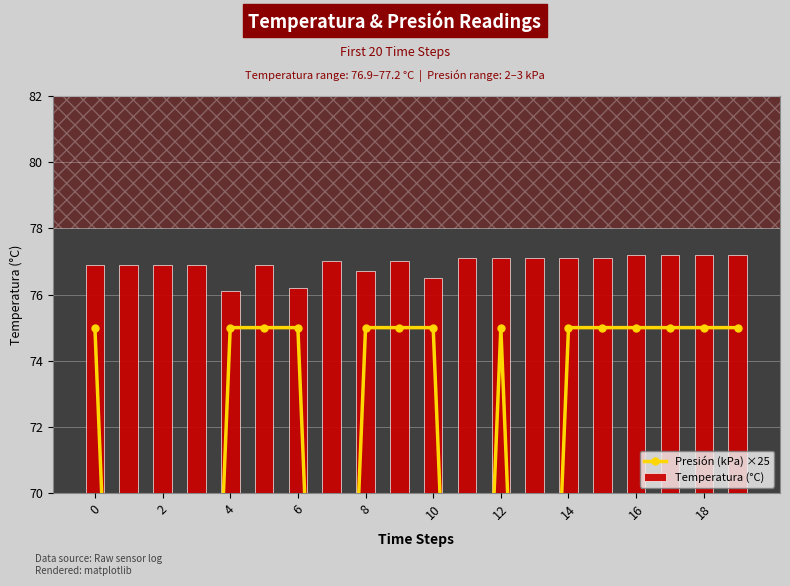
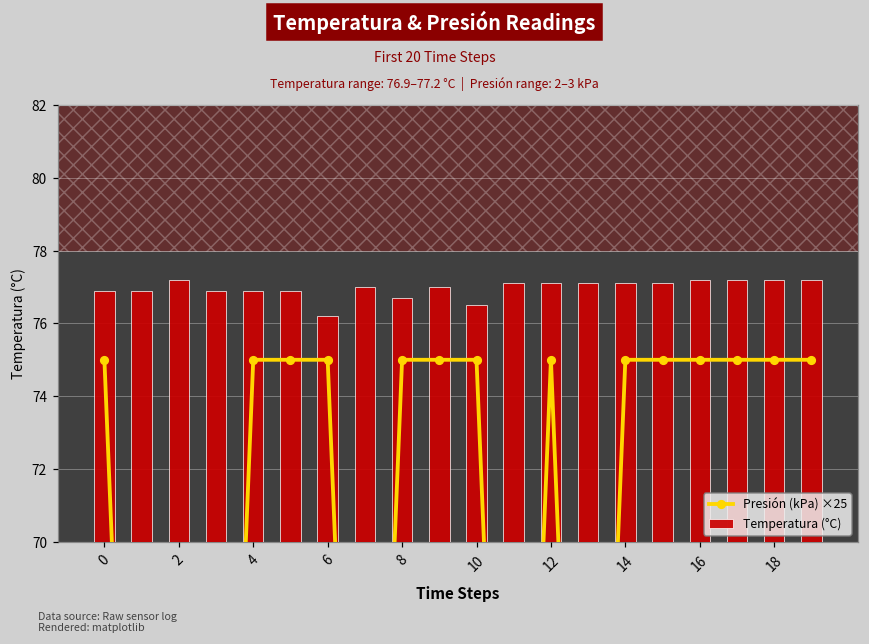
  {
    "Presión (kPa) ×25": {
      "0": 75.0,
      "4": 75.0,
      "6": 75.0,
      "8": 75.0,
      "10": 75.0,
      "12": 75.0,
      "14": 75.0,
      "16": 75.0,
      "18": 75.0
    },
    "Temperatura (°C)": {
      "0": 76.9,
-     "2": 76.9,
-     "4": 76.1,
+     "2": 77.2,
+     "4": 76.9,
      "6": 76.2,
      "8": 76.7,
      "10": 76.5,
      "12": 77.1,
      "14": 77.1,
      "16": 77.2,
      "18": 77.2
    }
  }
